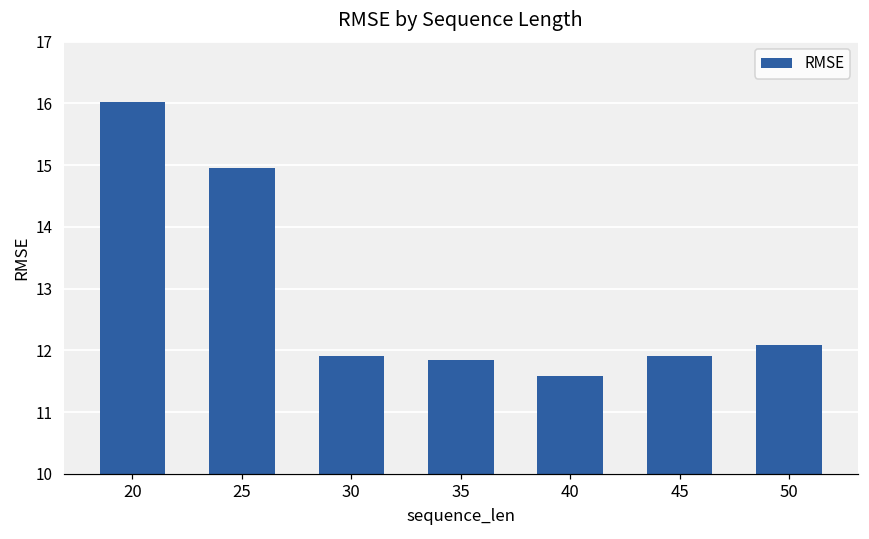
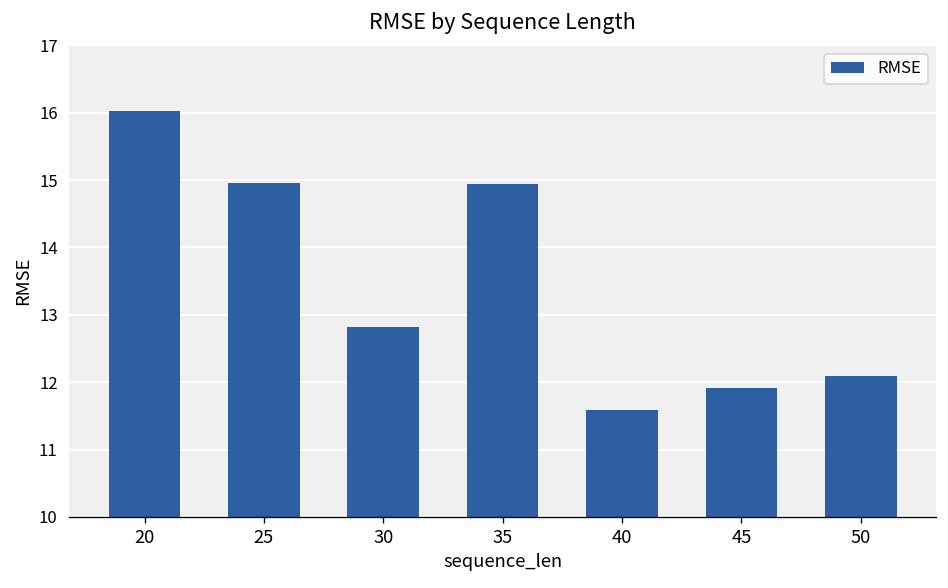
  {
    "20": 16.0,
    "25": 15.0,
-   "30": 11.9,
-   "35": 11.8,
+   "30": 12.8,
+   "35": 14.9,
    "40": 11.6,
    "45": 11.9,
    "50": 12.1
  }
